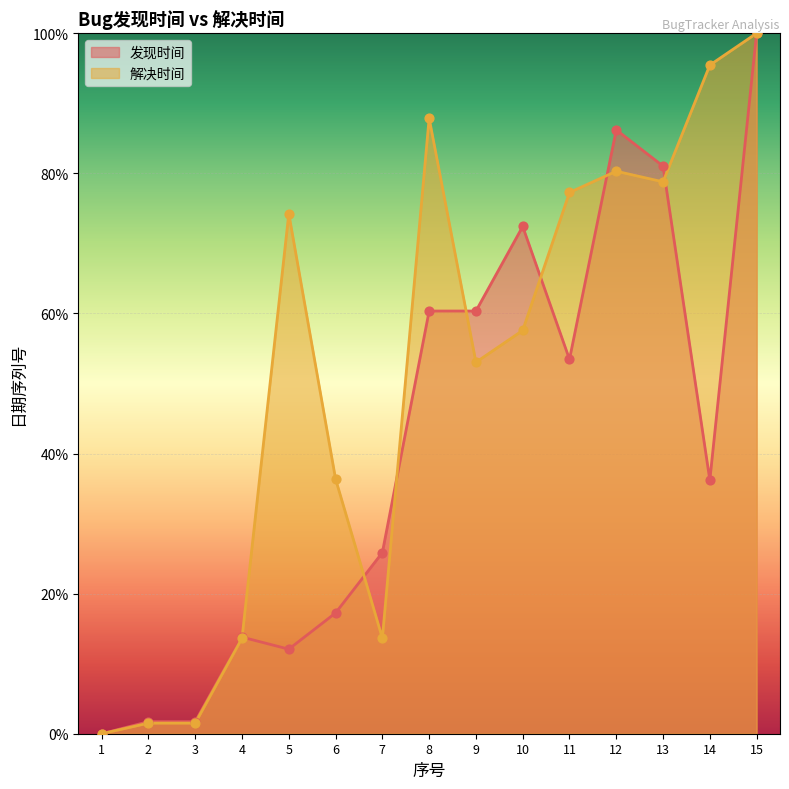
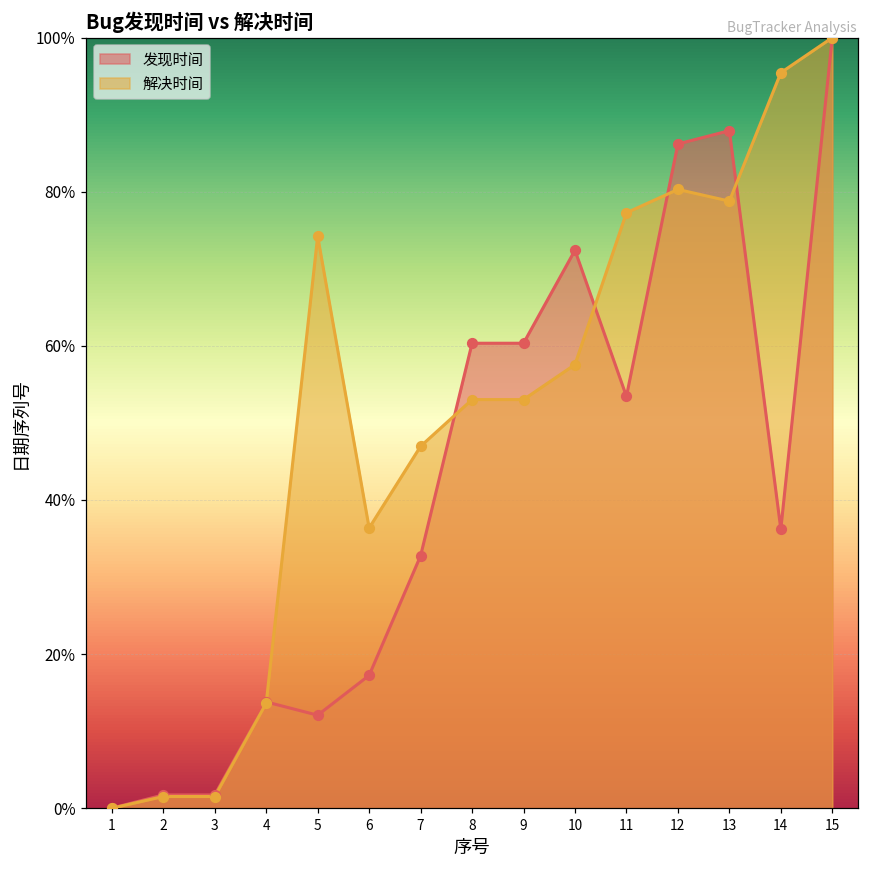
  {
    "发现时间": {
      "5": "12%",
      "6": "17%",
-     "7": "26%",
+     "7": "33%",
      "8": "60%",
      "9": "60%",
      "10": "72%",
      "11": "53%",
      "12": "86%",
-     "13": "81%",
+     "13": "88%",
      "14": "36%"
    },
    "解决时间": {
      "5": "74%",
      "6": "36%",
-     "7": "14%",
-     "8": "88%",
+     "7": "47%",
+     "8": "53%",
      "9": "53%",
      "10": "58%",
      "11": "77%",
      "12": "80%",
      "13": "79%",
      "14": "95%"
    }
  }
